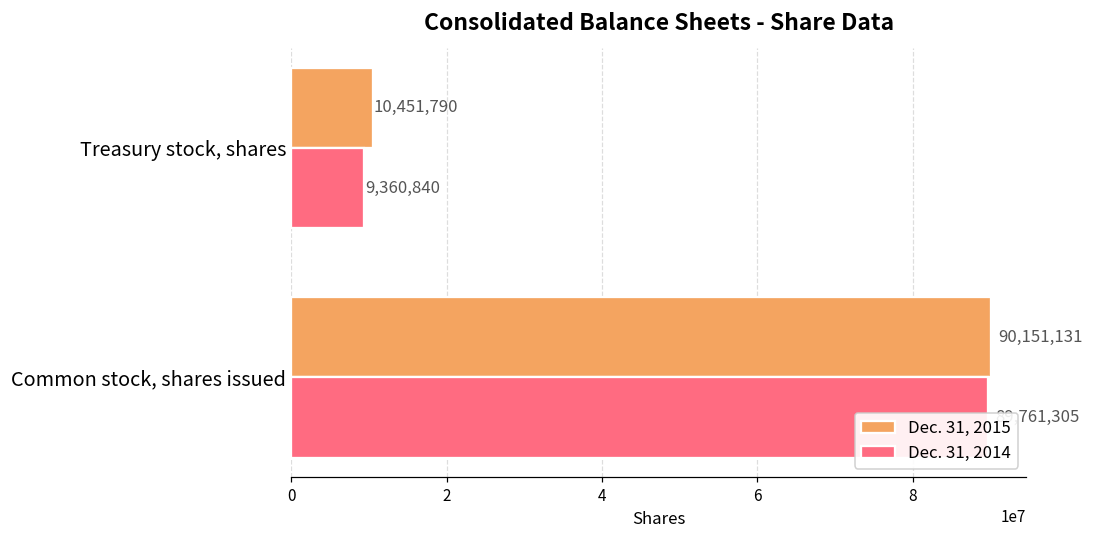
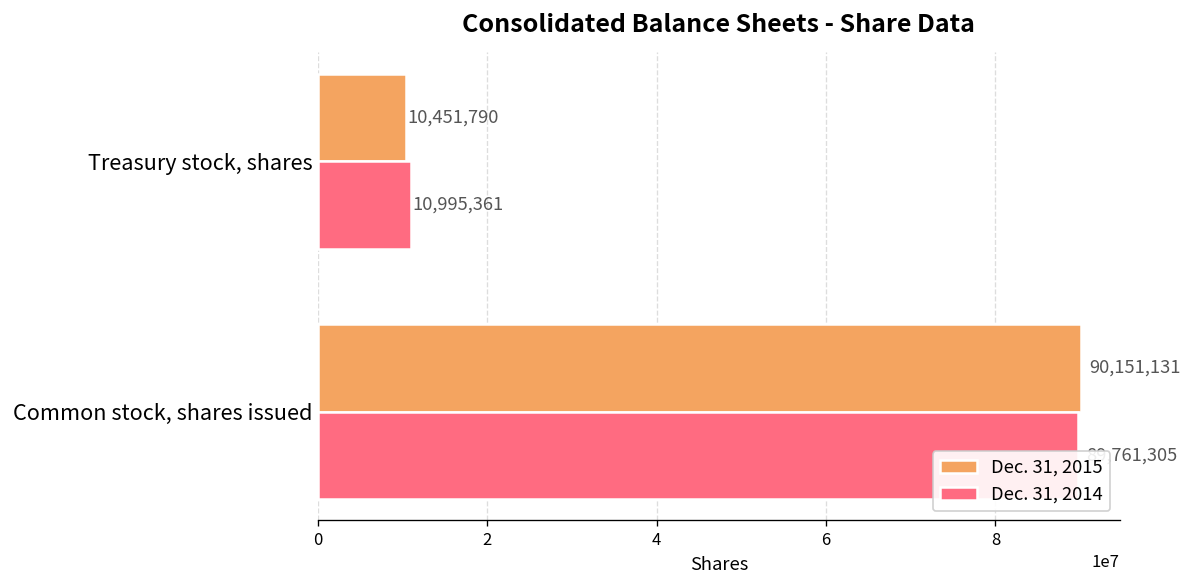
  {
    "Dec. 31, 2015": {
      "Treasury stock, shares": "10,451,790",
      "Common stock, shares issued": "90,151,131"
    },
    "Dec. 31, 2014": {
-     "Treasury stock, shares": "9,360,840"
+     "Treasury stock, shares": "10,995,361"
    }
  }
